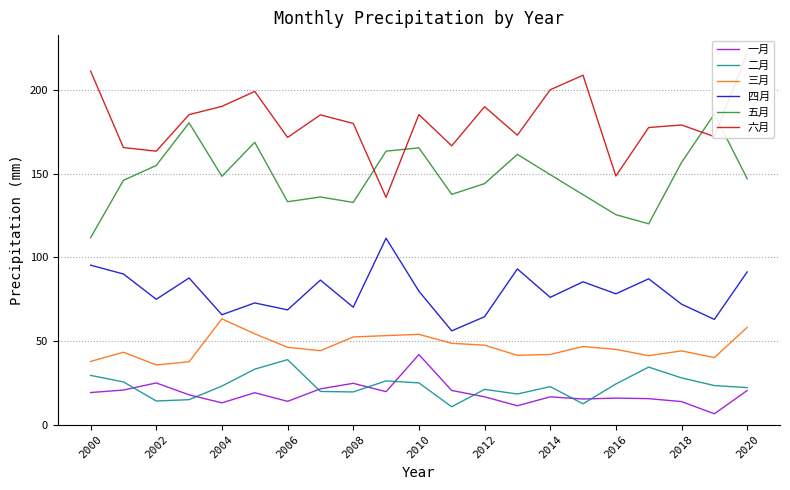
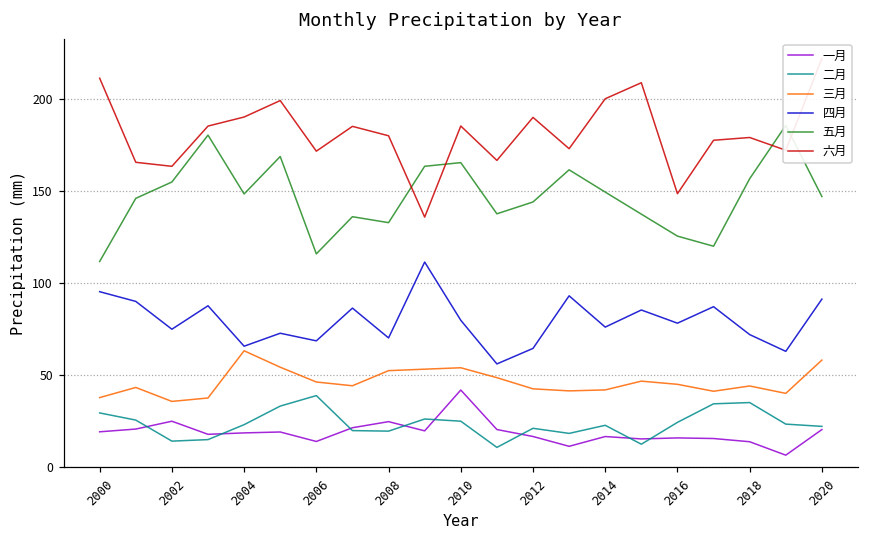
  {
    "一月": {
      "2000": 19,
      "2002": 25,
-     "2004": 13,
+     "2004": 19,
      "2006": 14,
      "2008": 25,
      "2010": 42,
      "2012": 17,
      "2014": 17,
      "2016": 16,
      "2018": 14,
      "2020": 20
    },
    "二月": {
      "2000": 29,
      "2002": 14,
      "2004": 23,
      "2006": 39,
      "2008": 19,
      "2010": 25,
      "2012": 21,
      "2014": 23,
      "2016": 24,
-     "2018": 28,
+     "2018": 35,
      "2020": 22
    },
    "三月": {
      "2000": 38,
      "2002": 36,
      "2004": 63,
      "2006": 46,
      "2008": 52,
      "2010": 54,
-     "2012": 47,
+     "2012": 42,
      "2014": 42,
      "2016": 45,
      "2018": 44,
      "2020": 58
    },
    "四月": {
      "2000": 95,
      "2002": 75,
      "2004": 66,
      "2006": 69,
      "2008": 70,
      "2010": 80,
      "2012": 64,
      "2014": 76,
      "2016": 78,
      "2018": 72,
      "2020": 91
    },
    "五月": {
      "2000": 112,
      "2002": 155,
      "2004": 148,
-     "2006": 133,
+     "2006": 116,
      "2008": 133,
      "2010": 165,
      "2012": 144,
      "2014": 149,
      "2016": 125,
      "2018": 157,
      "2020": 147
    },
    "六月": {
      "2000": 211,
      "2002": 163,
      "2004": 190,
      "2006": 172,
      "2008": 180,
      "2010": 185,
      "2012": 190,
      "2014": 200,
      "2016": 148,
      "2018": 179
    }
  }
